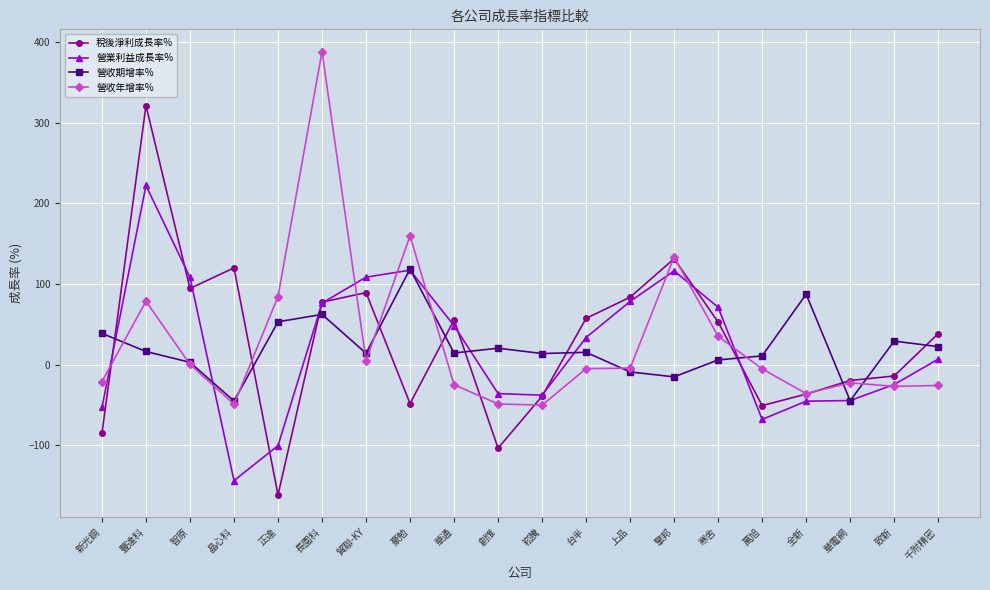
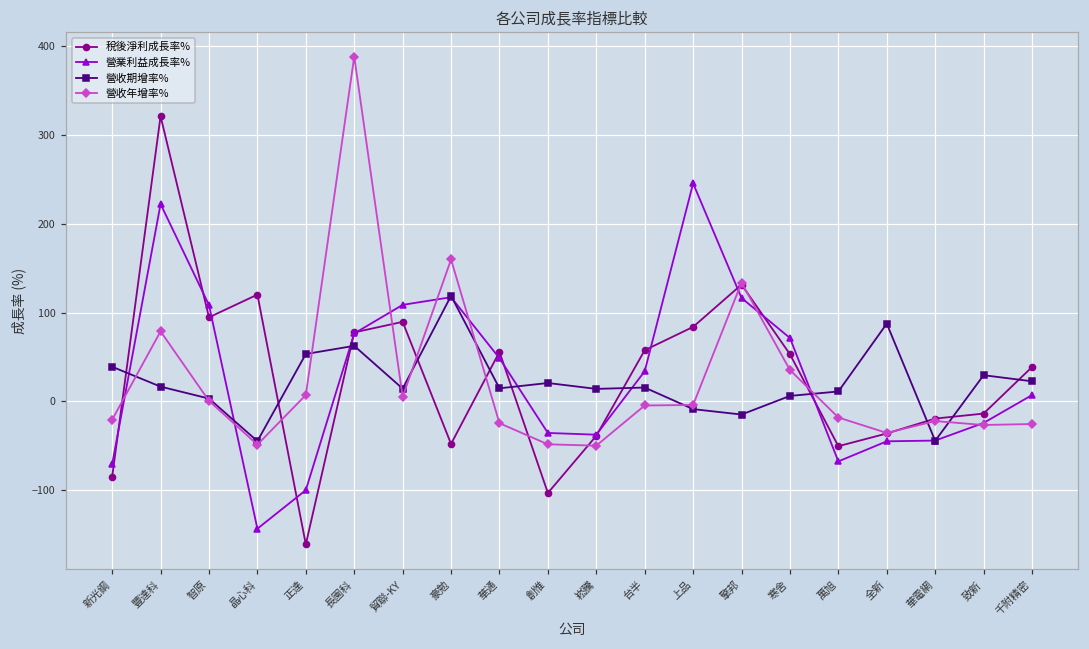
  {
    "稅後淨利成長率%": {
      "新光鋼": -80,
      "豐達科": 320,
      "智原": 90,
      "晶心科": 120,
      "正達": -160,
      "貿聯-KY": 90,
      "豪勉": -50,
      "華通": 60,
      "創惟": -100,
      "台半": 60,
      "上品": 80,
      "寒舍": 50,
      "萬旭": -50,
      "致新": -10,
      "千附精密": 40
    },
    "營業利益成長率%": {
-     "新光鋼": -50,
+     "新光鋼": -70,
      "豐達科": 220,
      "智原": 110,
      "晶心科": -140,
      "正達": -100,
      "貿聯-KY": 110,
      "華通": 50,
      "創惟": -40,
      "台半": 30,
-     "上品": 80,
+     "上品": 250,
      "擎邦": 120,
      "寒舍": 70,
      "萬旭": -70,
      "全新": -50,
      "千附精密": 10
    },
    "營收期增率%": {
      "新光鋼": 40,
      "豐達科": 20,
      "晶心科": -40,
      "正達": 50,
      "長園科": 60,
      "貿聯-KY": 10,
      "華通": 10,
      "創惟": 20,
      "崧騰": 10,
      "台半": 20,
      "上品": -10,
      "擎邦": -10,
      "寒舍": 10,
      "萬旭": 10,
      "全新": 90,
      "致新": 30,
      "千附精密": 20
    },
    "營收年增率%": {
      "新光鋼": -20,
      "豐達科": 80,
      "晶心科": -50,
-     "正達": 80,
+     "正達": 10,
      "長園科": 390,
      "貿聯-KY": 0,
      "豪勉": 160,
      "華通": -20,
      "創惟": -50,
      "崧騰": -50,
      "台半": 0,
      "上品": 0,
      "寒舍": 40,
-     "萬旭": -10,
+     "萬旭": -20,
      "千附精密": -30
    }
  }
